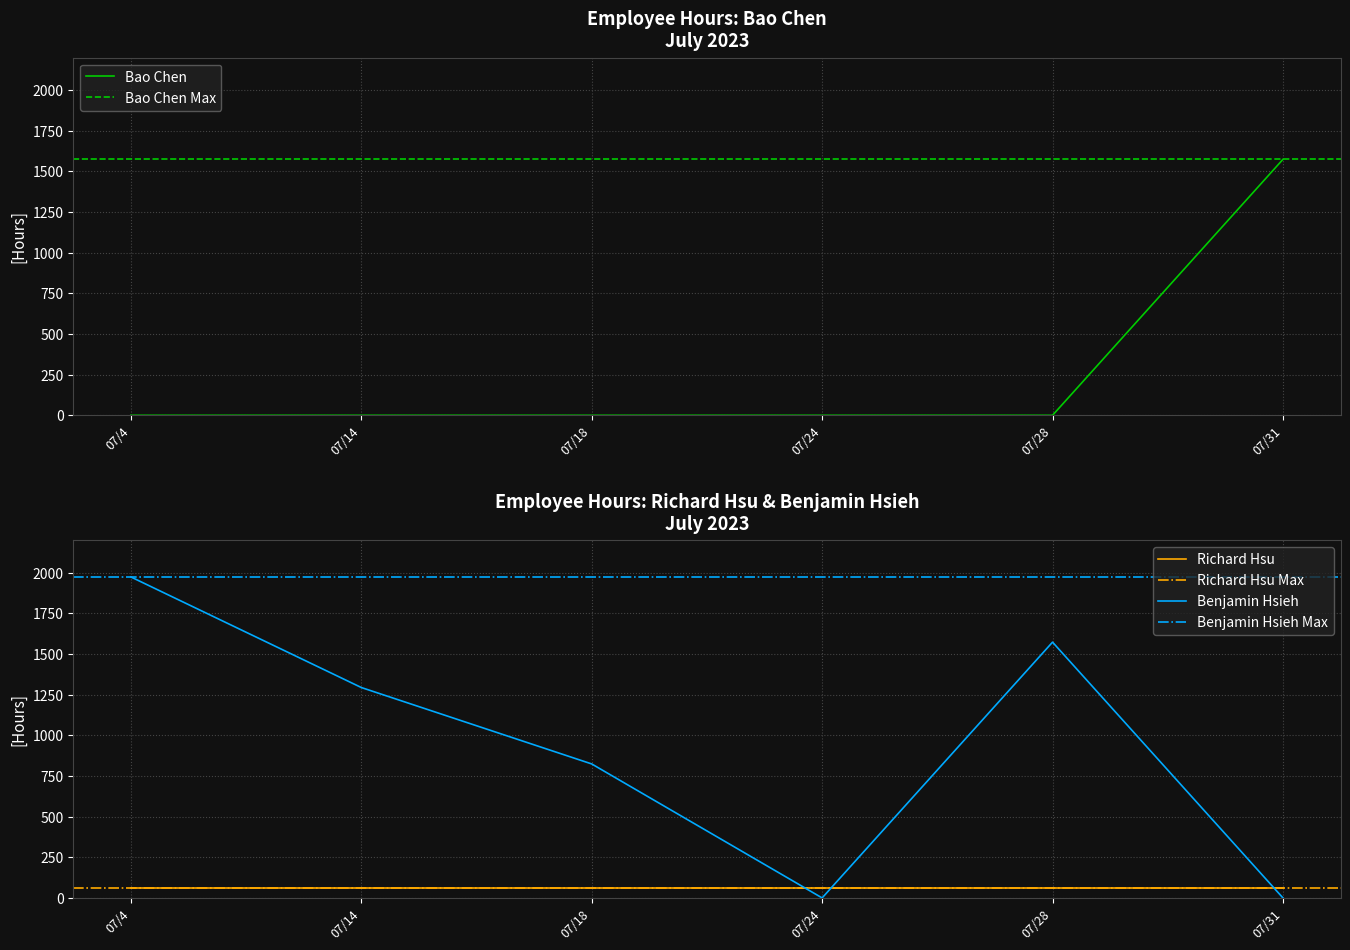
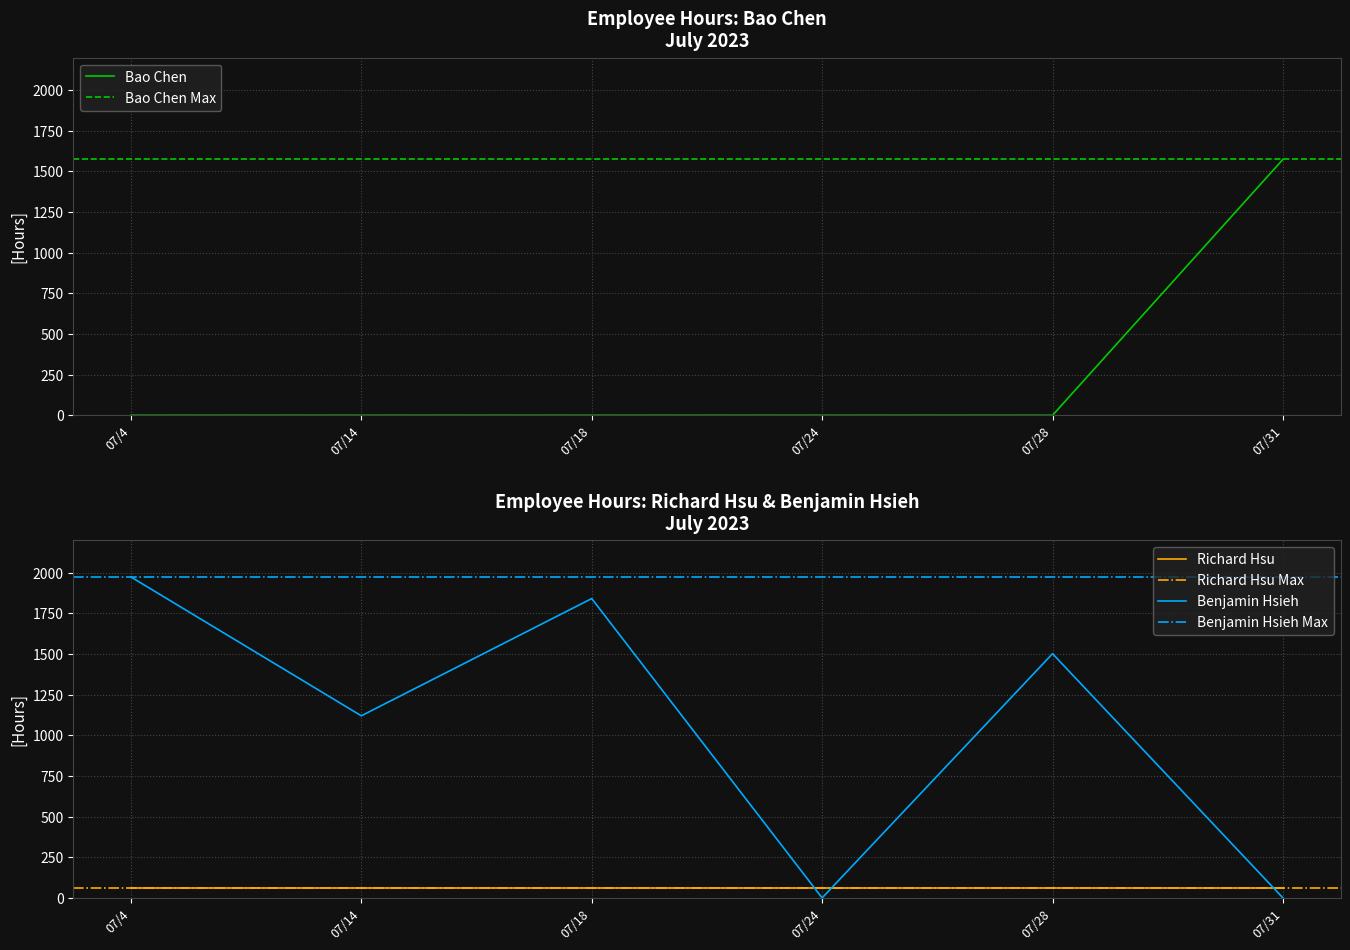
  {
    "Employee Hours: Bao Chen July 2023": {
      "07/4": 0,
      "07/14": 0,
      "07/18": 0,
      "07/24": 0,
      "07/28": 0,
      "07/31": 1570
    },
    "Employee Hours: Richard Hsu & Benjamin Hsieh July 2023": {
      "Richard Hsu": {
        "07/4": 60,
        "07/14": 60,
        "07/18": 60,
        "07/24": 60,
        "07/28": 60,
        "07/31": 60
      },
      "Benjamin Hsieh": {
        "07/4": 1970,
-       "07/14": 1290,
-       "07/18": 820,
+       "07/14": 1120,
+       "07/18": 1840,
        "07/24": 0,
-       "07/28": 1570,
+       "07/28": 1500,
        "07/31": 0
      }
    }
  }
